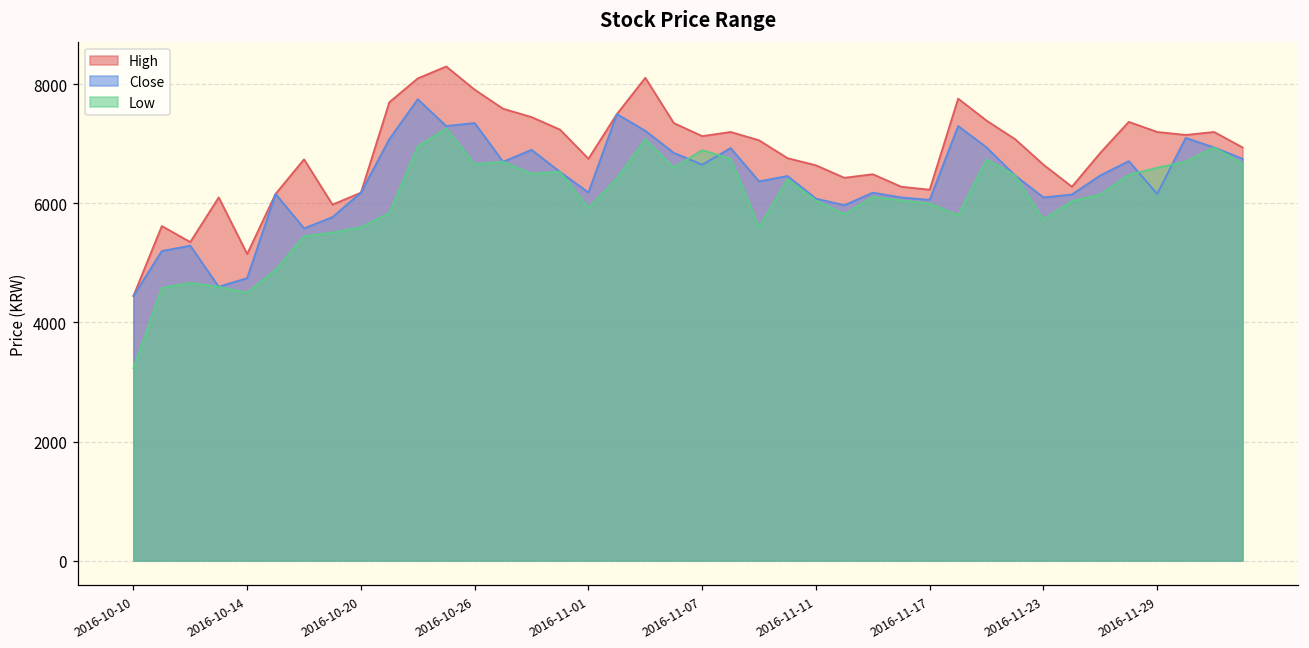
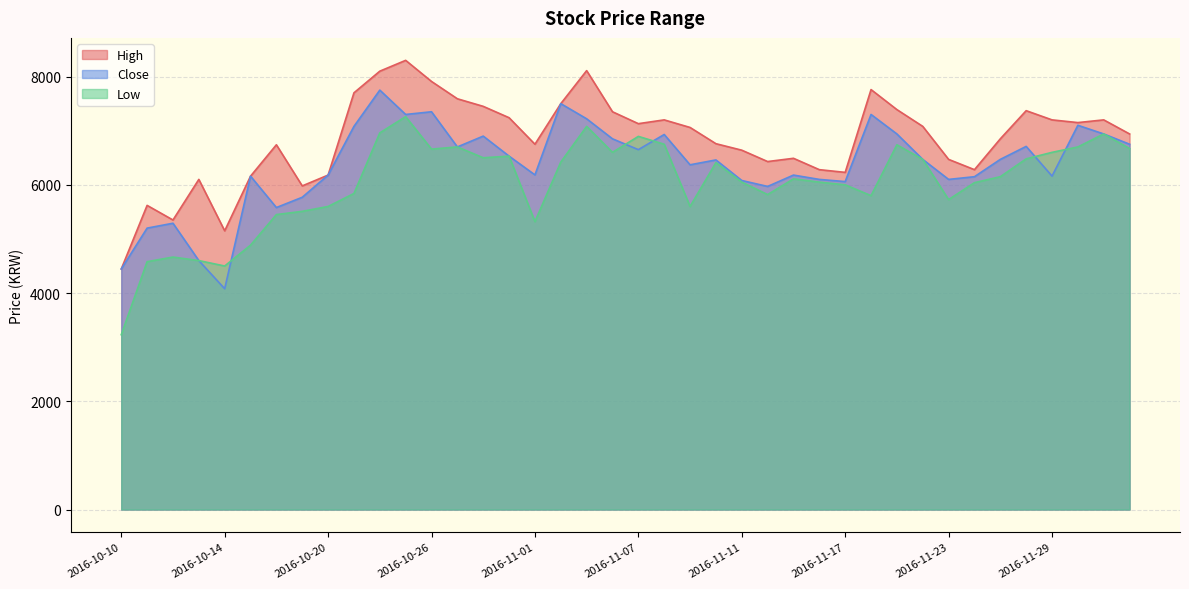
  {
    "High": {
      "2016-10-14": 5200,
      "2016-10-26": 7900,
      "2016-11-01": 6800,
      "2016-11-07": 7100,
      "2016-11-11": 6600,
      "2016-11-17": 6200,
-     "2016-11-23": 6700,
+     "2016-11-23": 6500,
      "2016-11-29": 7200
    },
    "Close": {
-     "2016-10-14": 4700,
+     "2016-10-14": 4100,
      "2016-10-26": 7400,
      "2016-11-01": 6200,
      "2016-11-07": 6700,
      "2016-11-17": 6100,
      "2016-11-23": 6100,
      "2016-11-29": 6200
    },
    "Low": {
      "2016-10-10": 3200,
      "2016-10-14": 4500,
      "2016-10-20": 5600,
      "2016-10-26": 6700,
-     "2016-11-01": 5900,
+     "2016-11-01": 5300,
      "2016-11-07": 6900,
      "2016-11-17": 6000,
      "2016-11-23": 5700,
      "2016-11-29": 6600
    }
  }
